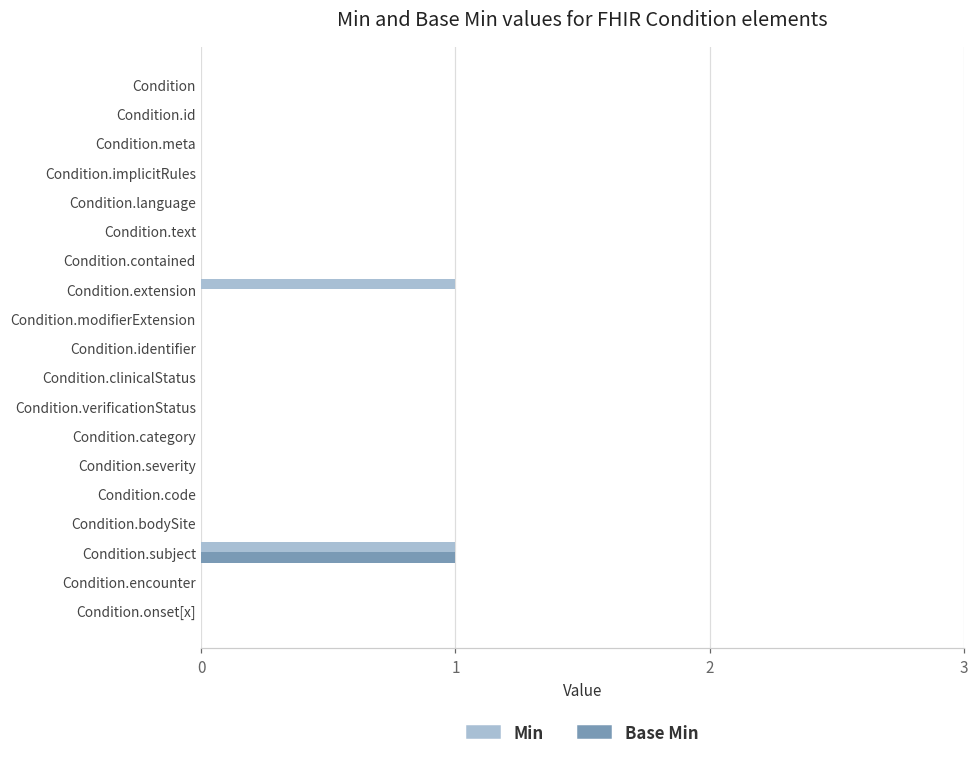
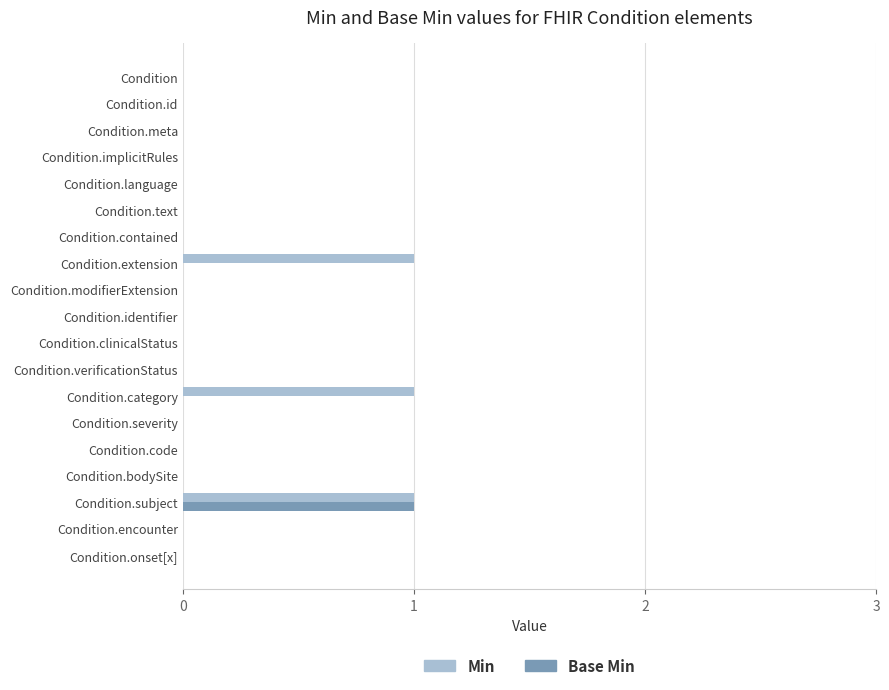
  {
    "Min": {
      "Condition": 0,
      "Condition.id": 0,
      "Condition.meta": 0,
      "Condition.implicitRules": 0,
      "Condition.language": 0,
      "Condition.text": 0,
      "Condition.contained": 0,
      "Condition.extension": 1,
      "Condition.modifierExtension": 0,
      "Condition.identifier": 0,
      "Condition.clinicalStatus": 0,
      "Condition.verificationStatus": 0,
-     "Condition.category": 0,
+     "Condition.category": 1,
      "Condition.severity": 0,
      "Condition.code": 0,
      "Condition.bodySite": 0,
      "Condition.subject": 1,
      "Condition.encounter": 0,
      "Condition.onset[x]": 0
    },
    "Base Min": {
      "Condition": 0,
      "Condition.id": 0,
      "Condition.meta": 0,
      "Condition.implicitRules": 0,
      "Condition.language": 0,
      "Condition.text": 0,
      "Condition.contained": 0,
      "Condition.extension": 0,
      "Condition.modifierExtension": 0,
      "Condition.identifier": 0,
      "Condition.clinicalStatus": 0,
      "Condition.verificationStatus": 0,
      "Condition.category": 0,
      "Condition.severity": 0,
      "Condition.code": 0,
      "Condition.bodySite": 0,
      "Condition.subject": 1,
      "Condition.encounter": 0,
      "Condition.onset[x]": 0
    }
  }
